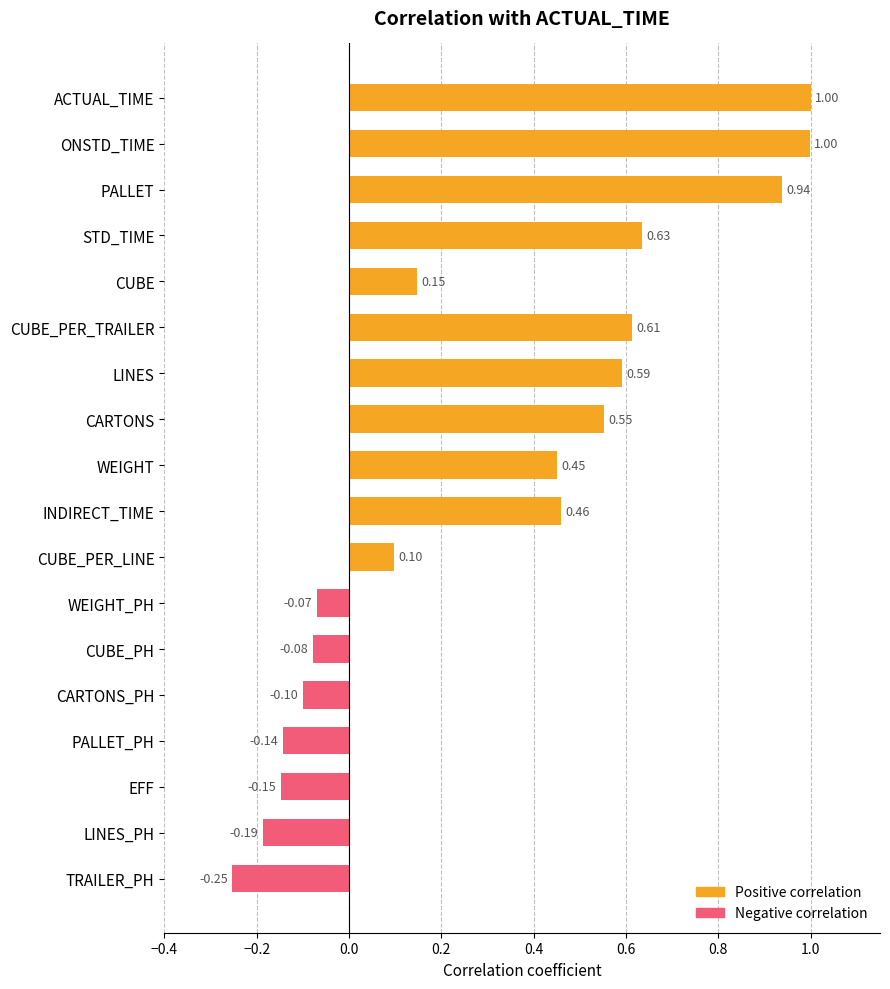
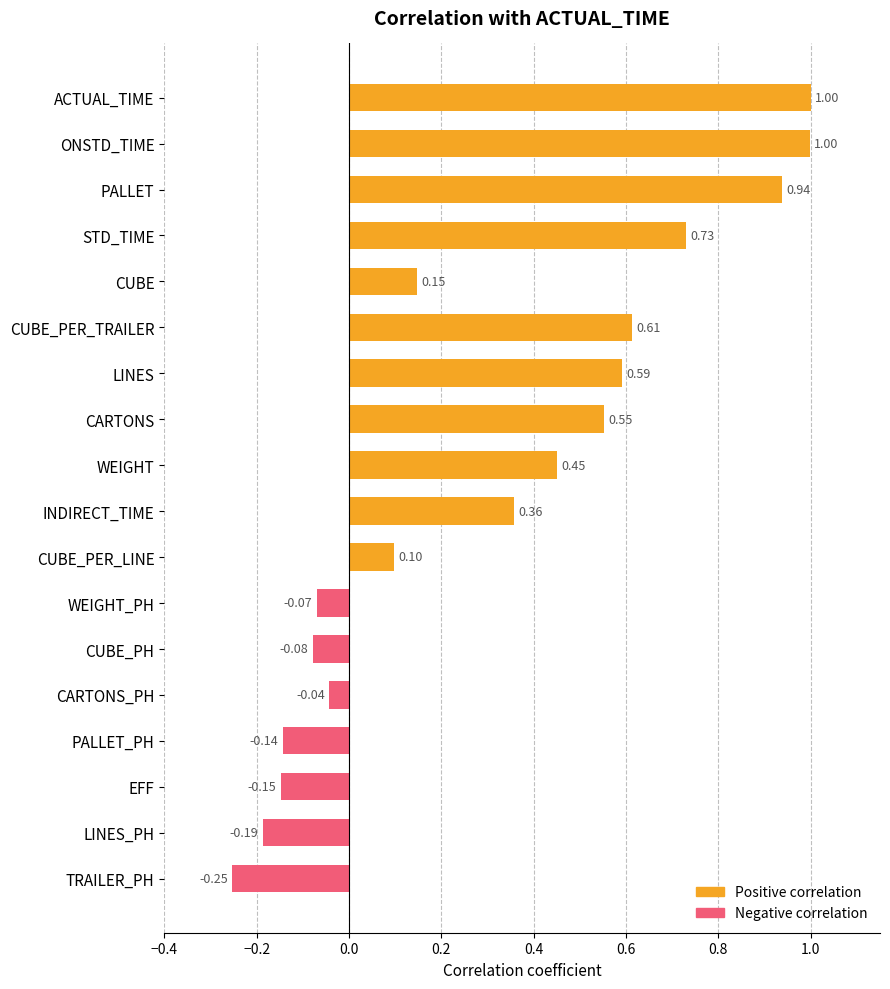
  {
    "Positive correlation": {
      "ACTUAL_TIME": 1.00,
      "ONSTD_TIME": 1.00,
      "PALLET": 0.94,
-     "STD_TIME": 0.63,
+     "STD_TIME": 0.73,
      "CUBE": 0.15,
      "CUBE_PER_TRAILER": 0.61,
      "LINES": 0.59,
      "CARTONS": 0.55,
      "WEIGHT": 0.45,
-     "INDIRECT_TIME": 0.46,
+     "INDIRECT_TIME": 0.36,
      "CUBE_PER_LINE": 0.10
    },
    "Negative correlation": {
      "WEIGHT_PH": -0.07,
      "CUBE_PH": -0.08,
-     "CARTONS_PH": -0.10,
+     "CARTONS_PH": -0.04,
      "PALLET_PH": -0.14,
      "EFF": -0.15,
      "LINES_PH": -0.19,
      "TRAILER_PH": -0.25
    }
  }
